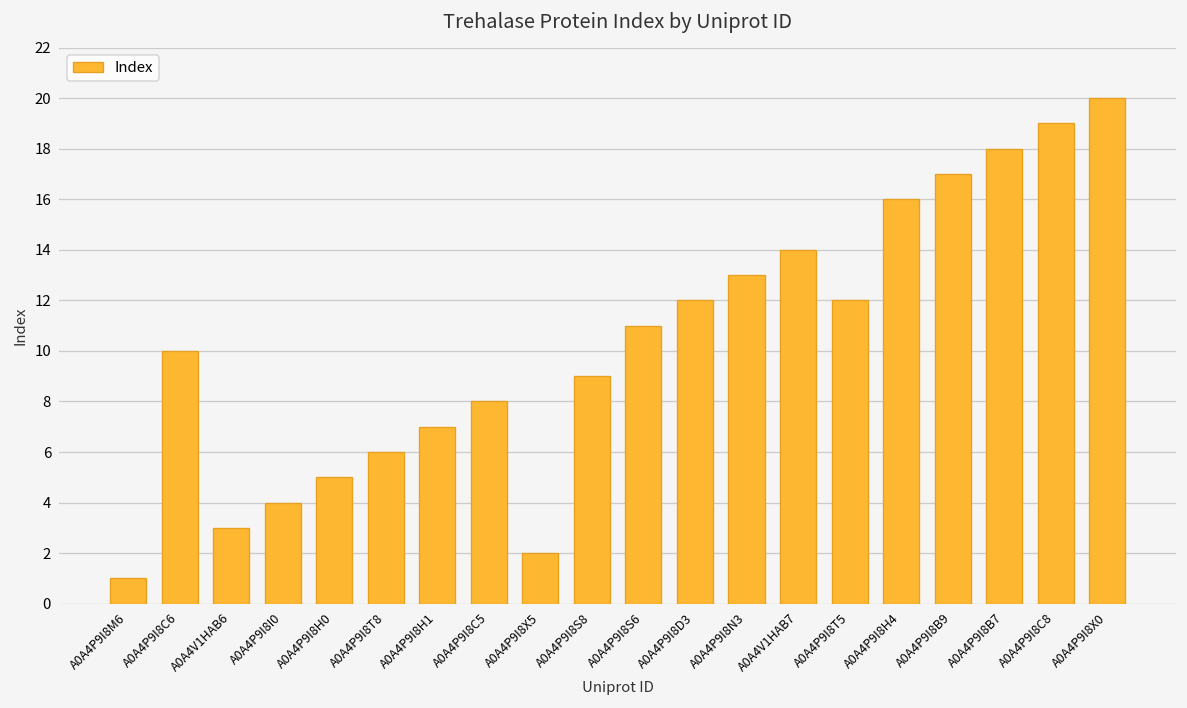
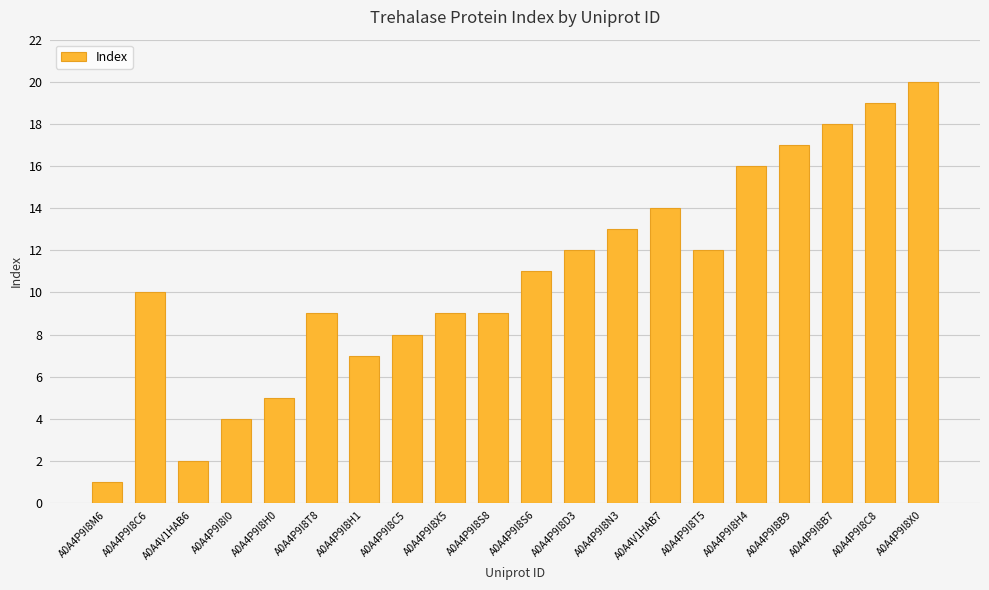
  {
    "A0A4P9I8M6": 1,
    "A0A4P9I8C6": 10,
-   "A0A4V1HAB6": 3,
+   "A0A4V1HAB6": 2,
    "A0A4P9I8I0": 4,
    "A0A4P9I8H0": 5,
-   "A0A4P9I8T8": 6,
+   "A0A4P9I8T8": 9,
    "A0A4P9I8H1": 7,
    "A0A4P9I8C5": 8,
-   "A0A4P9I8X5": 2,
+   "A0A4P9I8X5": 9,
    "A0A4P9I8S8": 9,
    "A0A4P9I8S6": 11,
    "A0A4P9I8D3": 12,
    "A0A4P9I8N3": 13,
    "A0A4V1HAB7": 14,
    "A0A4P9I8T5": 12,
    "A0A4P9I8H4": 16,
    "A0A4P9I8B9": 17,
    "A0A4P9I8B7": 18,
    "A0A4P9I8C8": 19,
    "A0A4P9I8X0": 20
  }
